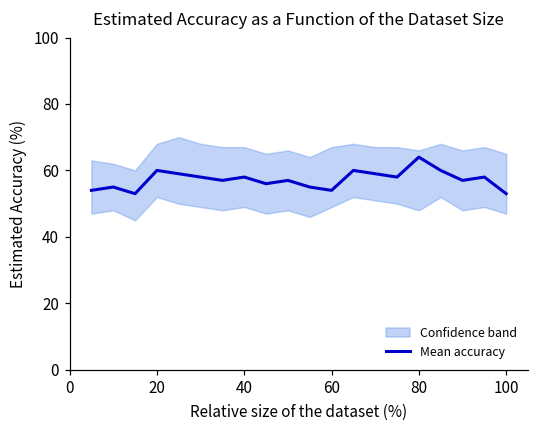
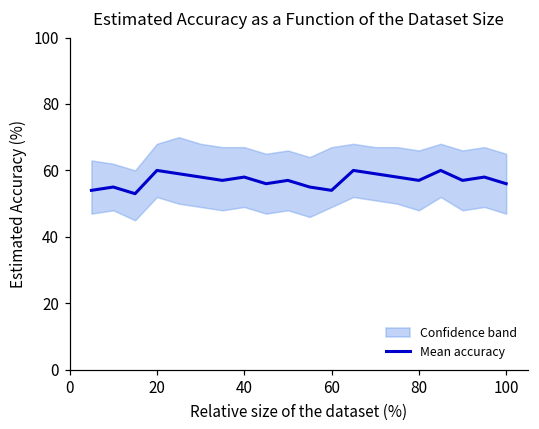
  {
    "Mean accuracy": {
      "20": 60,
      "40": 58,
      "60": 54,
-     "80": 64,
-     "100": 53
+     "80": 57,
+     "100": 56
    }
  }
